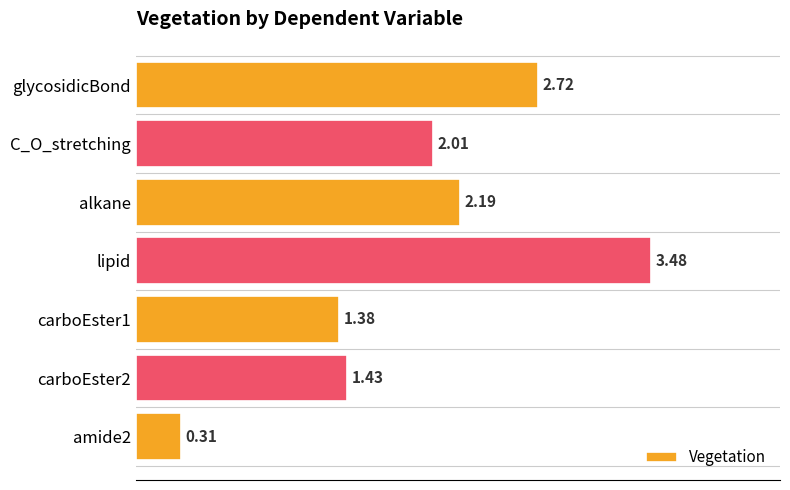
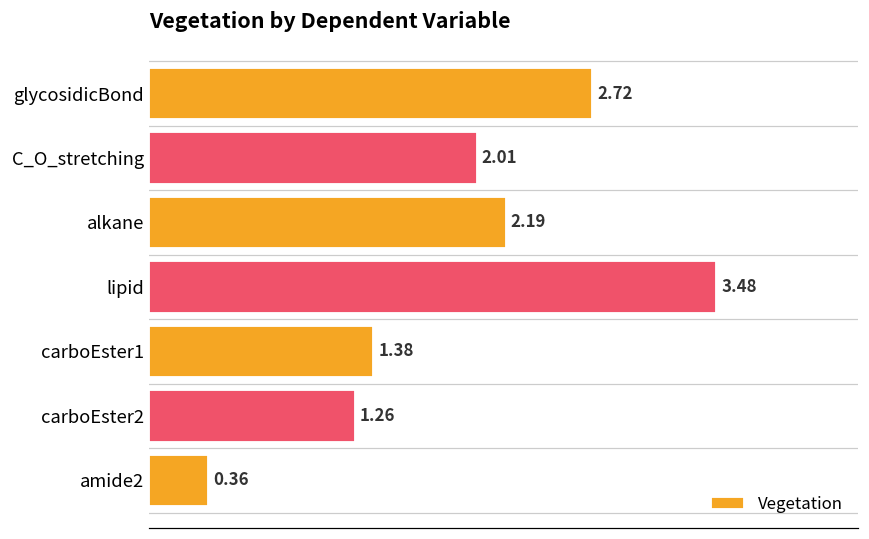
  {
    "glycosidicBond": 2.72,
    "C_O_stretching": 2.01,
    "alkane": 2.19,
    "lipid": 3.48,
    "carboEster1": 1.38,
-   "carboEster2": 1.43,
-   "amide2": 0.31
+   "carboEster2": 1.26,
+   "amide2": 0.36
  }
